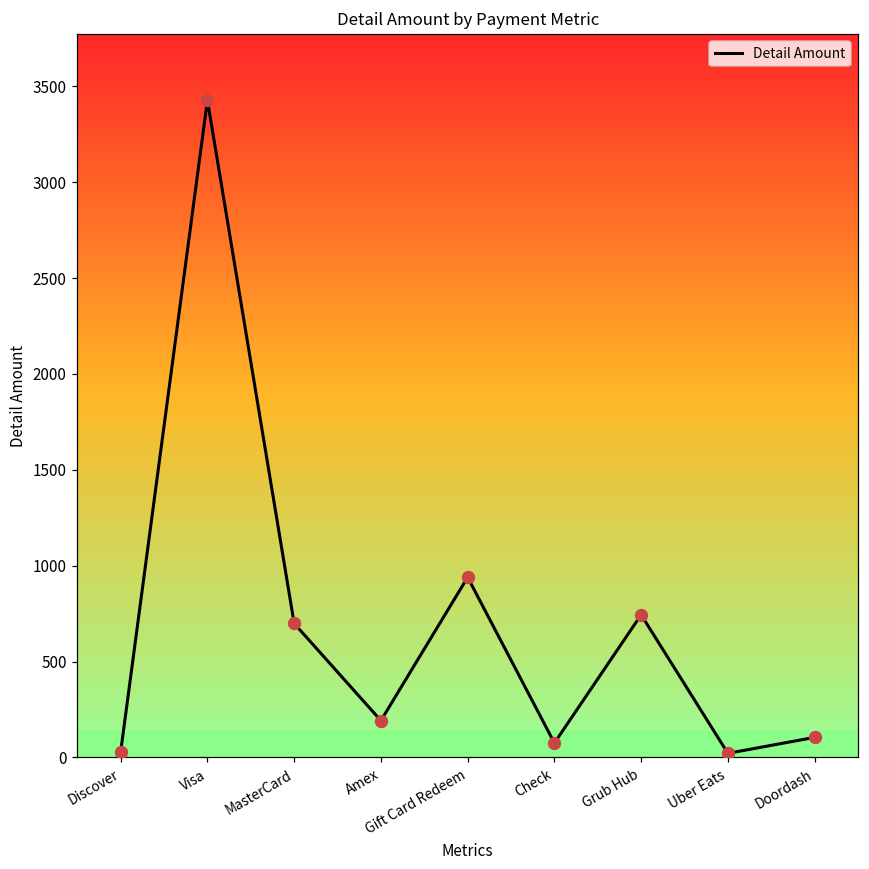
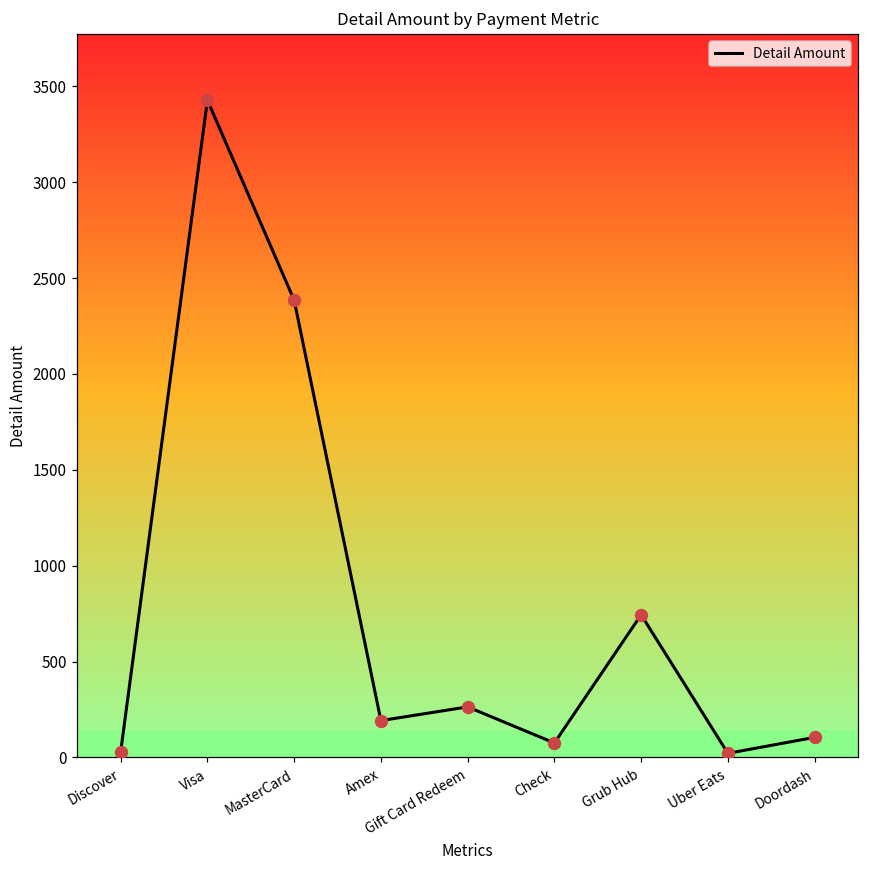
  {
    "Visa": 3430,
-   "MasterCard": 700,
+   "MasterCard": 2380,
    "Amex": 190,
-   "Gift Card Redeem": 940,
+   "Gift Card Redeem": 260,
    "Grub Hub": 740
  }
